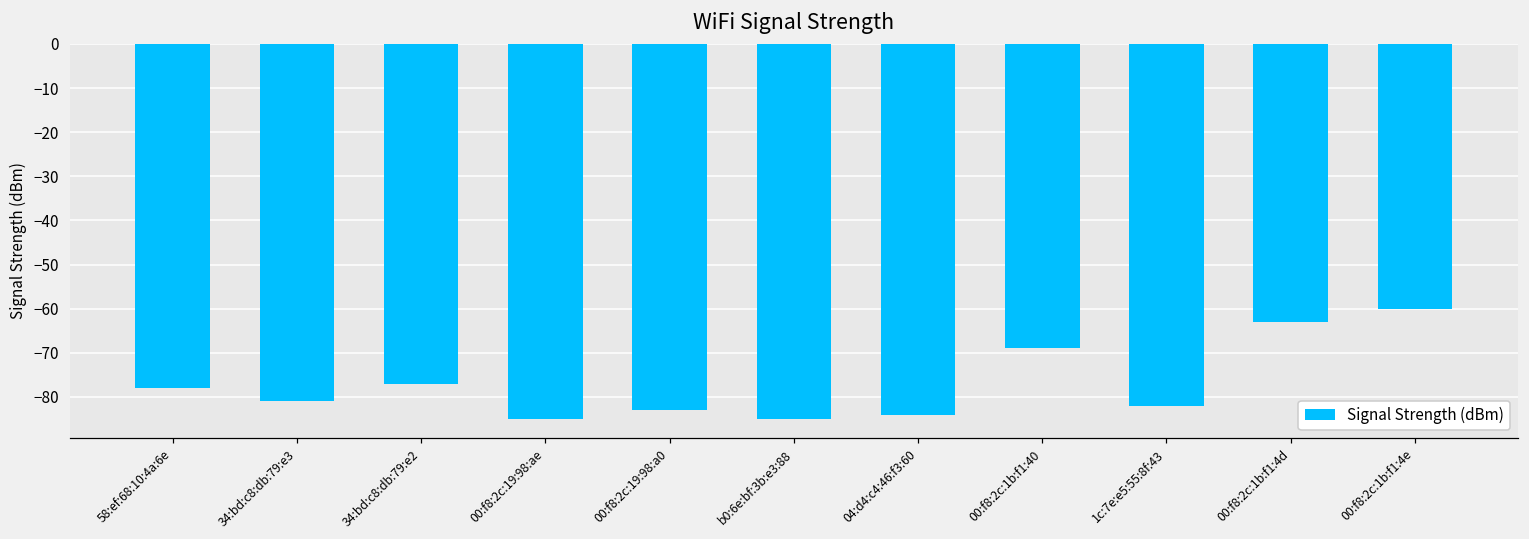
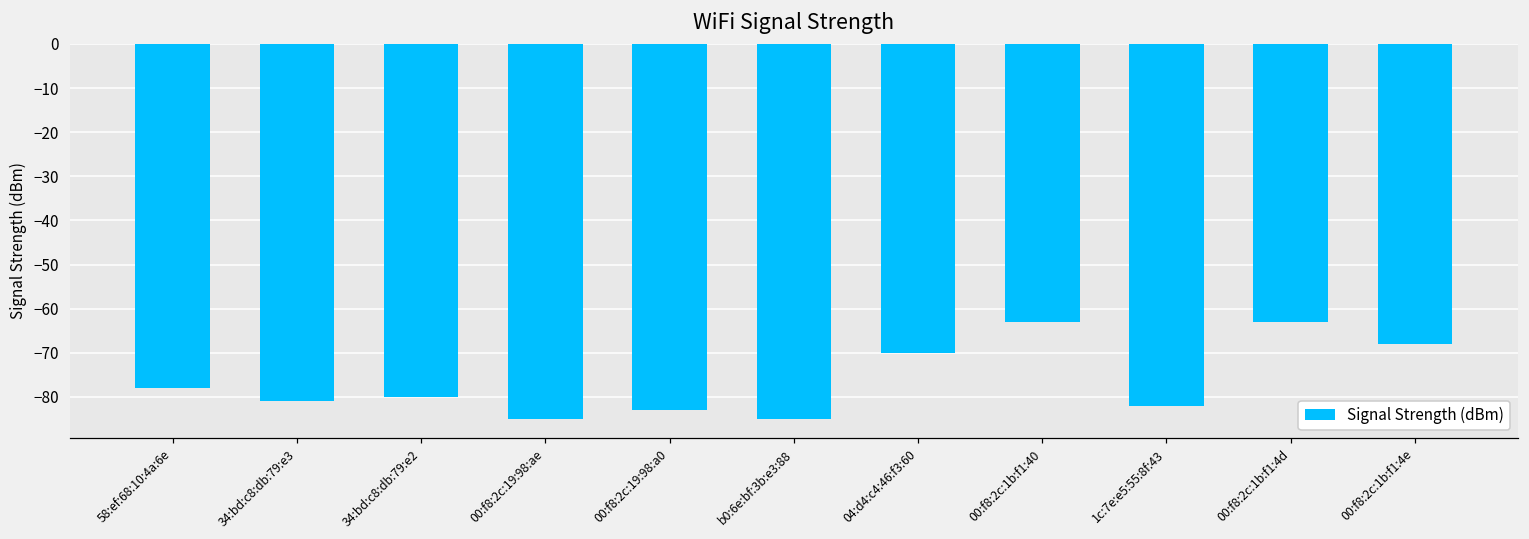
  {
    "58:ef:68:10:4a:6e": -78,
    "34:bd:c8:db:79:e3": -81,
-   "34:bd:c8:db:79:e2": -77,
+   "34:bd:c8:db:79:e2": -80,
    "00:f8:2c:19:98:ae": -85,
    "00:f8:2c:19:98:a0": -83,
    "b0:6e:bf:3b:e3:88": -85,
-   "04:d4:c4:46:f3:60": -84,
-   "00:f8:2c:1b:f1:40": -69,
+   "04:d4:c4:46:f3:60": -70,
+   "00:f8:2c:1b:f1:40": -63,
    "1c:7e:e5:55:8f:43": -82,
    "00:f8:2c:1b:f1:4d": -63,
-   "00:f8:2c:1b:f1:4e": -60
+   "00:f8:2c:1b:f1:4e": -68
  }
